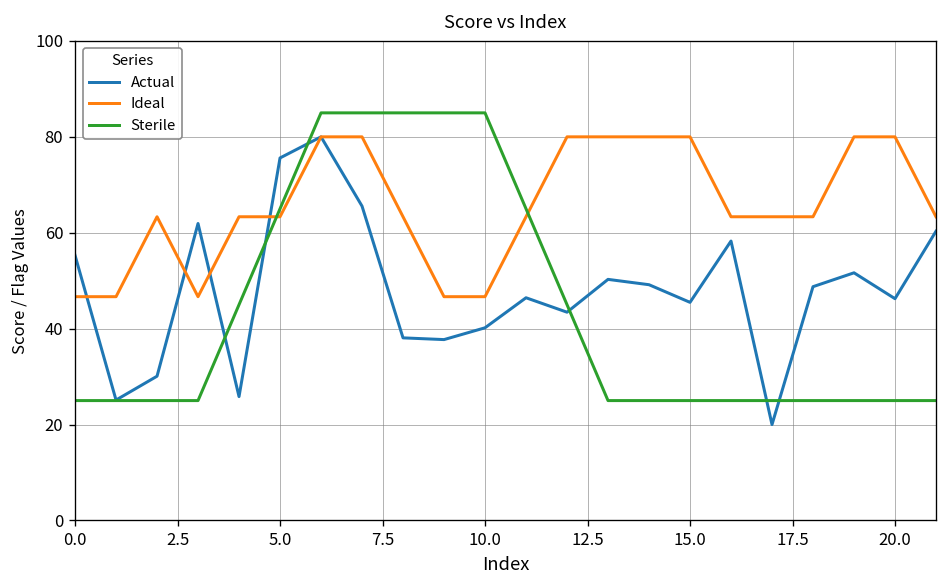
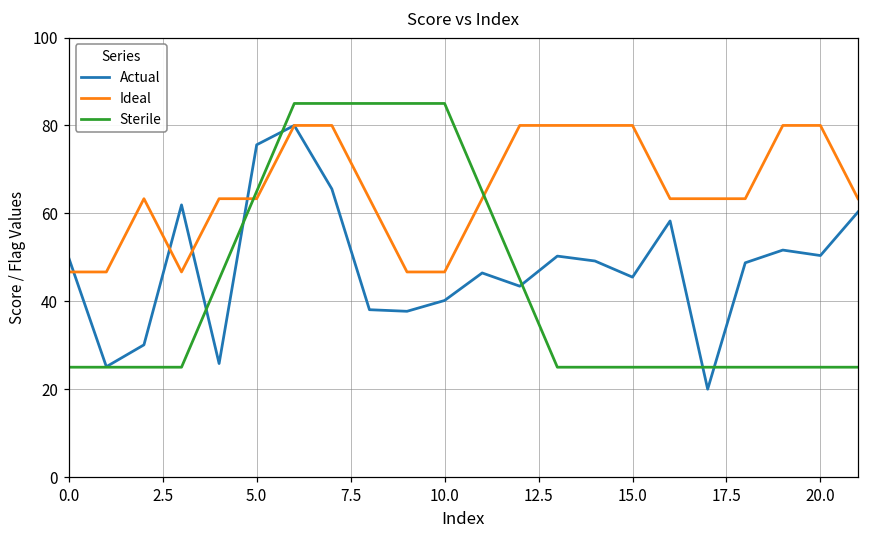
  {
    "Actual": {
-     "0.0": 55,
+     "0.0": 50,
      "5.0": 76,
      "10.0": 40,
      "15.0": 45,
-     "20.0": 46
+     "20.0": 50
    },
    "Ideal": {
      "0.0": 47,
      "5.0": 63,
      "10.0": 47,
      "15.0": 80,
      "20.0": 80
    },
    "Sterile": {
      "0.0": 25,
      "5.0": 65,
      "10.0": 85,
      "15.0": 25,
      "20.0": 25
    }
  }
